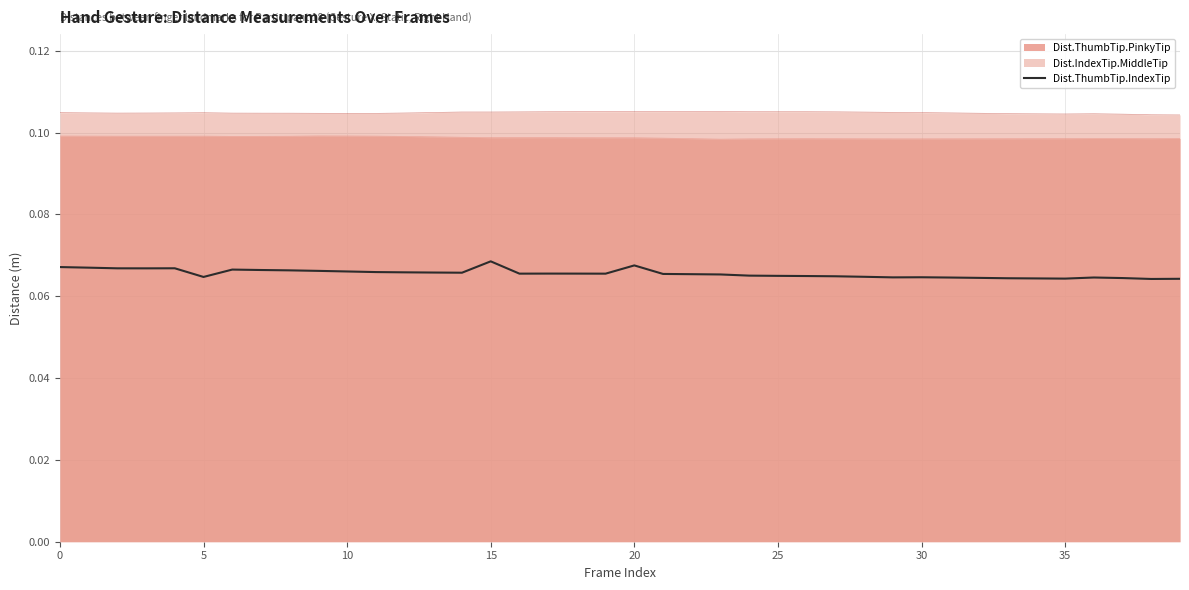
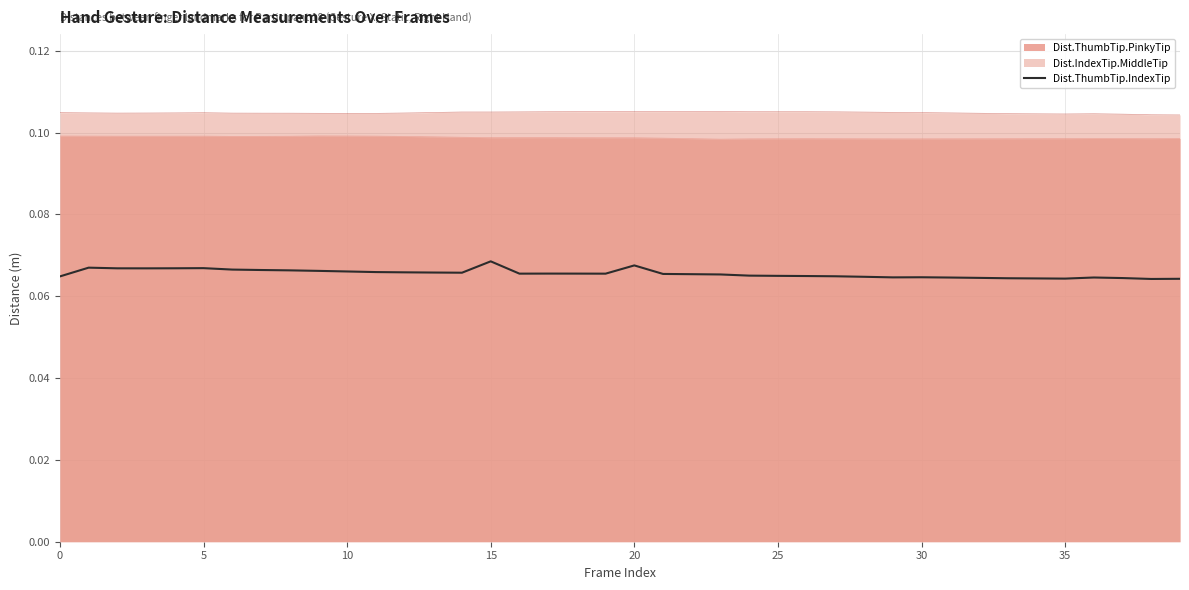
  {
    "Dist.ThumbTip.IndexTip": {
-     "0": 0.067,
-     "5": 0.065,
+     "0": 0.065,
+     "5": 0.067,
      "10": 0.066,
      "15": 0.069,
      "20": 0.068,
      "25": 0.065,
      "30": 0.065,
      "35": 0.064
    }
  }
